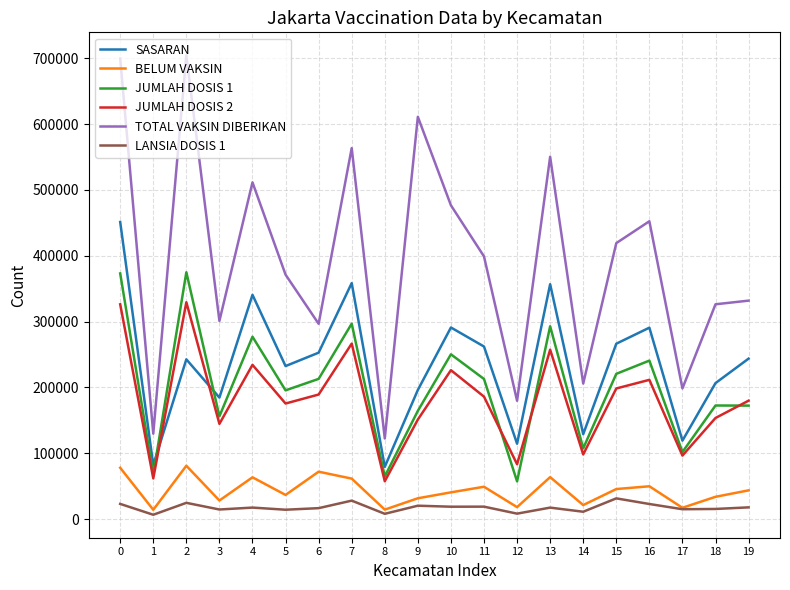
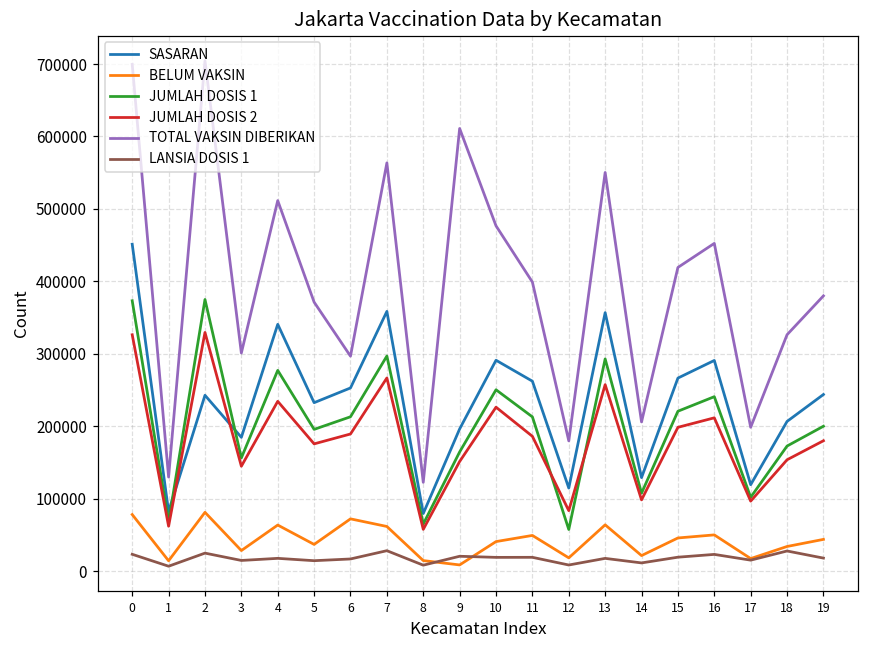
  {
    "SASARAN": {
      "0": 450000,
      "1": 80000,
      "2": 240000,
      "3": 180000,
      "4": 340000,
      "5": 230000,
      "6": 250000,
      "7": 360000,
      "8": 80000,
      "9": 200000,
      "10": 290000,
      "11": 260000,
      "12": 110000,
      "13": 360000,
      "14": 130000,
      "15": 270000,
      "16": 290000,
      "17": 120000,
      "18": 210000,
      "19": 240000
    },
    "BELUM VAKSIN": {
      "0": 80000,
      "1": 10000,
      "2": 80000,
      "3": 30000,
      "4": 60000,
      "5": 40000,
      "6": 70000,
      "7": 60000,
      "8": 10000,
-     "9": 30000,
+     "9": 10000,
      "10": 40000,
      "11": 50000,
      "12": 20000,
      "13": 60000,
      "14": 20000,
      "15": 50000,
      "16": 50000,
      "18": 30000,
      "19": 40000
    },
    "JUMLAH DOSIS 1": {
      "0": 370000,
      "1": 70000,
      "2": 370000,
      "3": 160000,
      "4": 280000,
      "5": 200000,
      "6": 210000,
      "7": 300000,
      "8": 60000,
      "9": 160000,
      "10": 250000,
      "11": 210000,
      "12": 60000,
      "13": 290000,
      "14": 110000,
      "15": 220000,
      "16": 240000,
      "17": 100000,
      "18": 170000,
-     "19": 170000
+     "19": 200000
    },
    "JUMLAH DOSIS 2": {
      "0": 330000,
      "1": 60000,
      "2": 330000,
      "3": 140000,
      "4": 230000,
      "5": 180000,
      "6": 190000,
      "7": 270000,
      "8": 60000,
      "9": 150000,
      "10": 230000,
      "11": 190000,
      "12": 80000,
      "13": 260000,
      "14": 100000,
      "15": 200000,
      "16": 210000,
      "17": 100000,
      "18": 150000,
      "19": 180000
    },
    "TOTAL VAKSIN DIBERIKAN": {
      "1": 130000,
      "3": 300000,
      "4": 510000,
      "5": 370000,
      "6": 300000,
      "7": 560000,
      "8": 120000,
      "9": 610000,
      "10": 480000,
      "11": 400000,
      "12": 180000,
      "13": 550000,
      "14": 210000,
      "15": 420000,
      "16": 450000,
      "17": 200000,
      "18": 330000,
-     "19": 330000
+     "19": 380000
    },
    "LANSIA DOSIS 1": {
      "0": 20000,
      "1": 10000,
      "2": 20000,
      "3": 10000,
      "4": 20000,
      "5": 10000,
      "6": 20000,
      "7": 30000,
      "8": 10000,
      "9": 20000,
      "10": 20000,
      "11": 20000,
      "12": 10000,
      "13": 20000,
      "14": 10000,
-     "15": 30000,
+     "15": 20000,
      "16": 20000,
-     "18": 20000,
+     "18": 30000,
      "19": 20000
    }
  }
